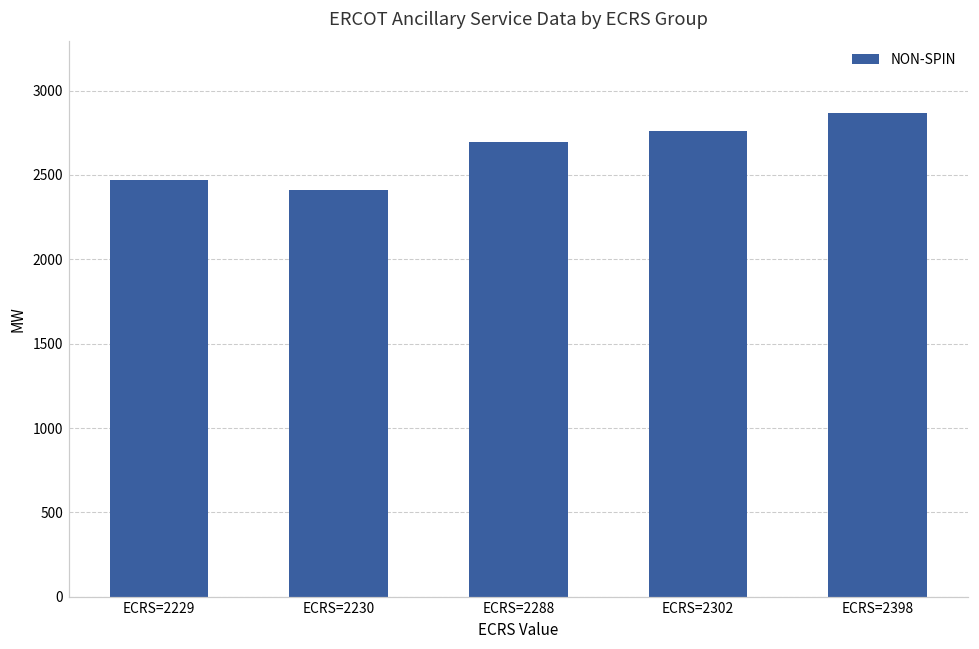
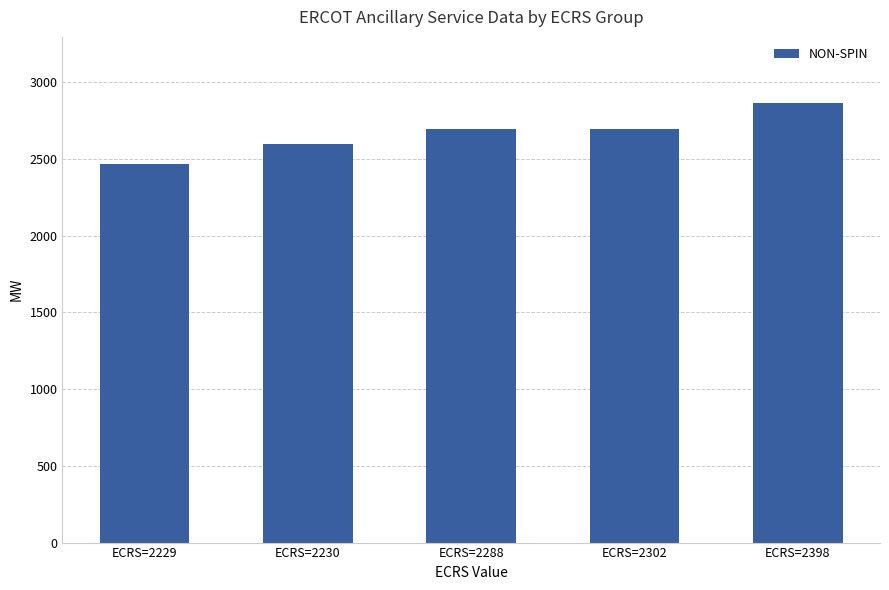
  {
    "ECRS=2229": 2470,
-   "ECRS=2230": 2410,
+   "ECRS=2230": 2600,
    "ECRS=2288": 2690,
-   "ECRS=2302": 2760,
+   "ECRS=2302": 2700,
    "ECRS=2398": 2870
  }
